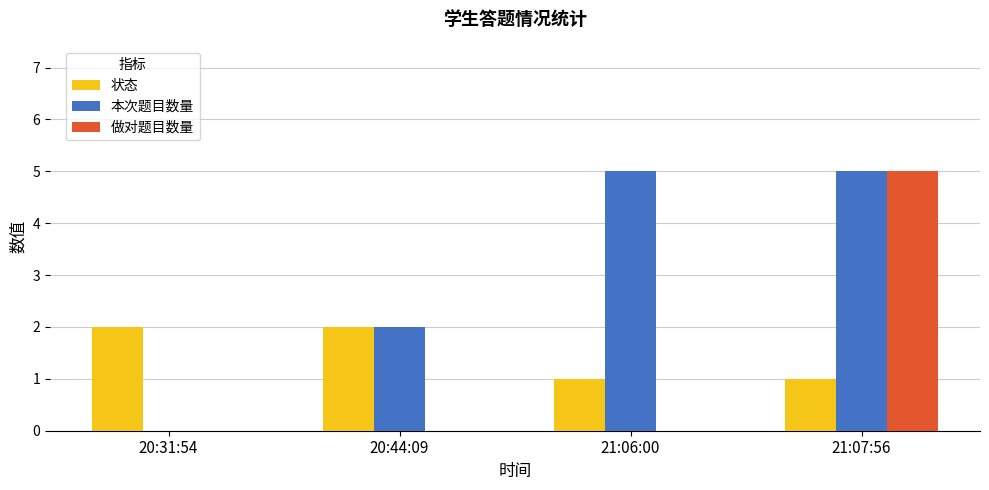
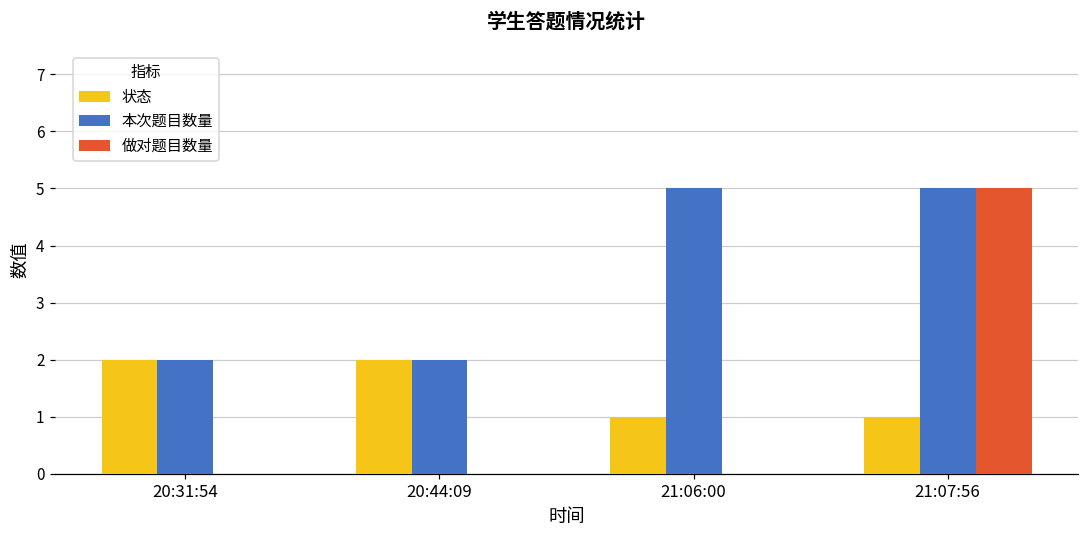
  {
    "状态": {
      "20:31:54": 2,
      "20:44:09": 2,
      "21:06:00": 1,
      "21:07:56": 1
    },
    "本次题目数量": {
-     "20:31:54": 0,
+     "20:31:54": 2,
      "20:44:09": 2,
      "21:06:00": 5,
      "21:07:56": 5
    },
    "做对题目数量": {
      "20:31:54": 0,
      "20:44:09": 0,
      "21:06:00": 0,
      "21:07:56": 5
    }
  }
